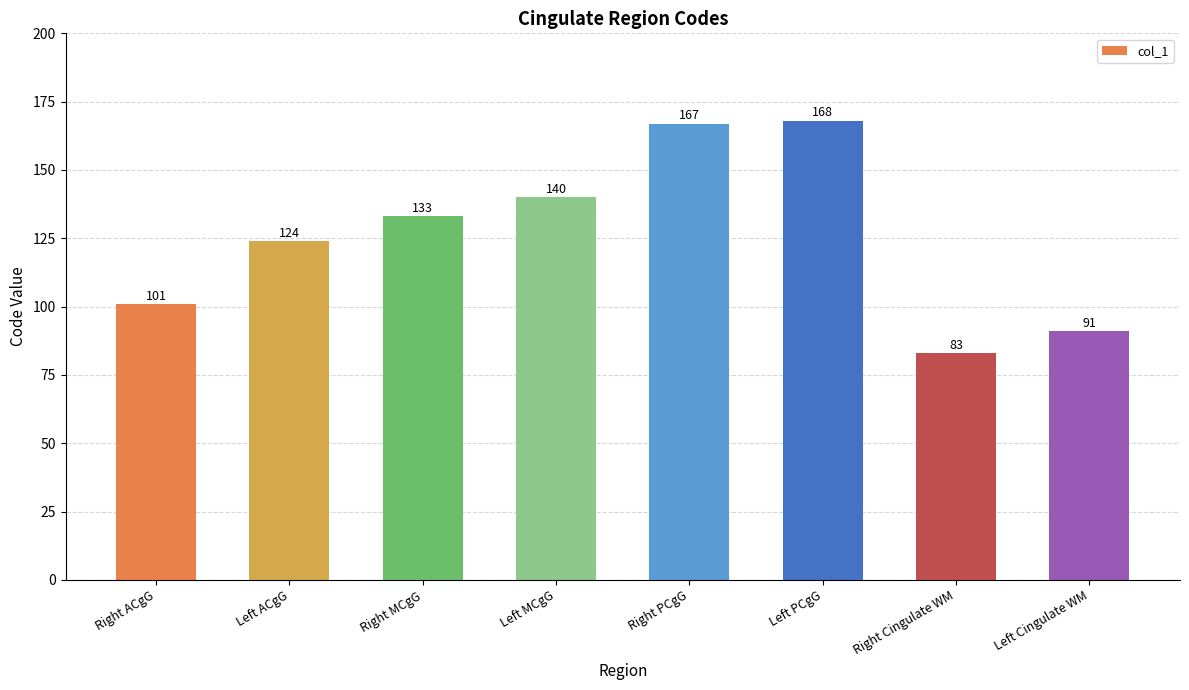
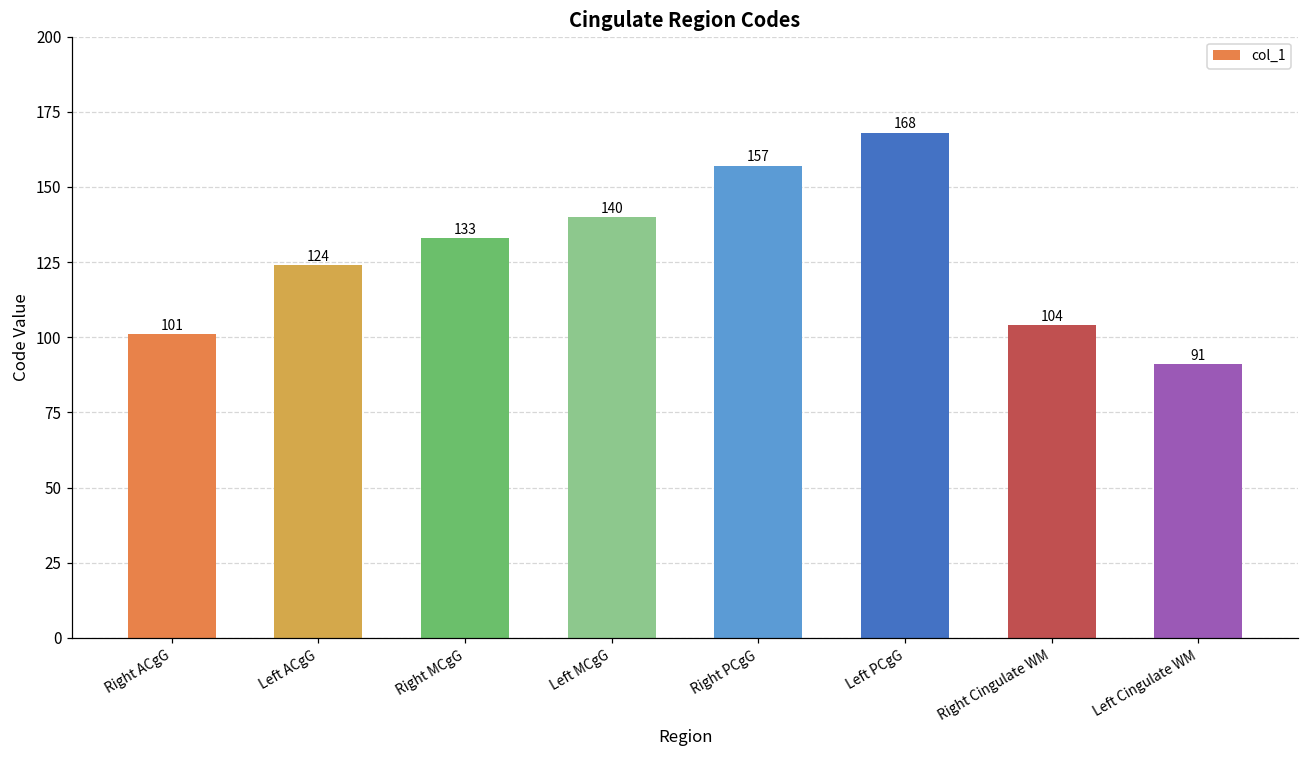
  {
    "Right ACgG": 101,
    "Left ACgG": 124,
    "Right MCgG": 133,
    "Left MCgG": 140,
-   "Right PCgG": 167,
+   "Right PCgG": 157,
    "Left PCgG": 168,
-   "Right Cingulate WM": 83,
+   "Right Cingulate WM": 104,
    "Left Cingulate WM": 91
  }
